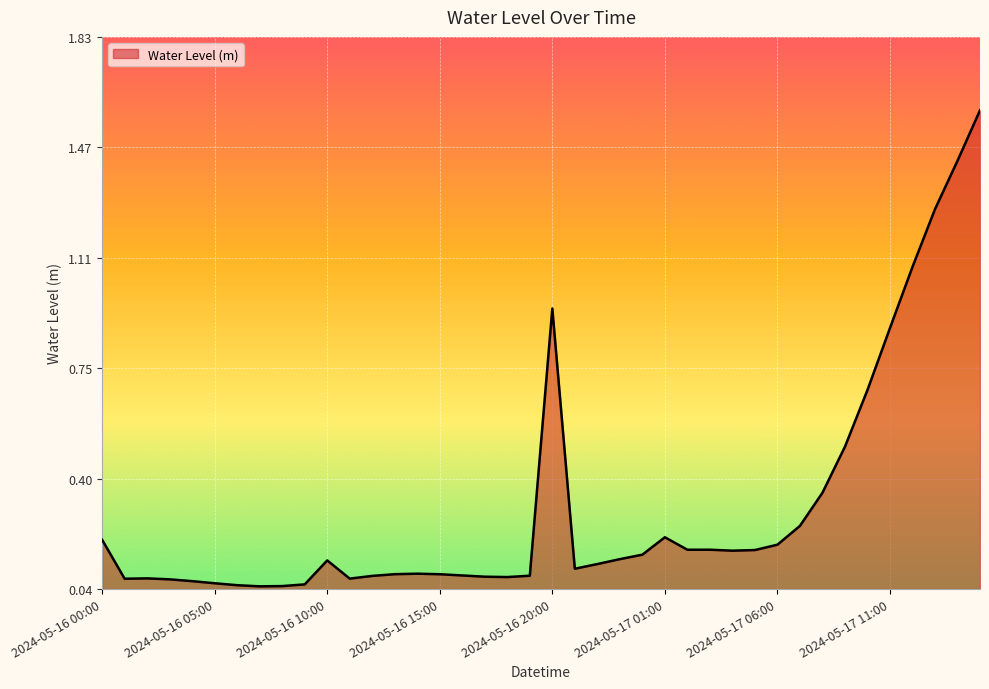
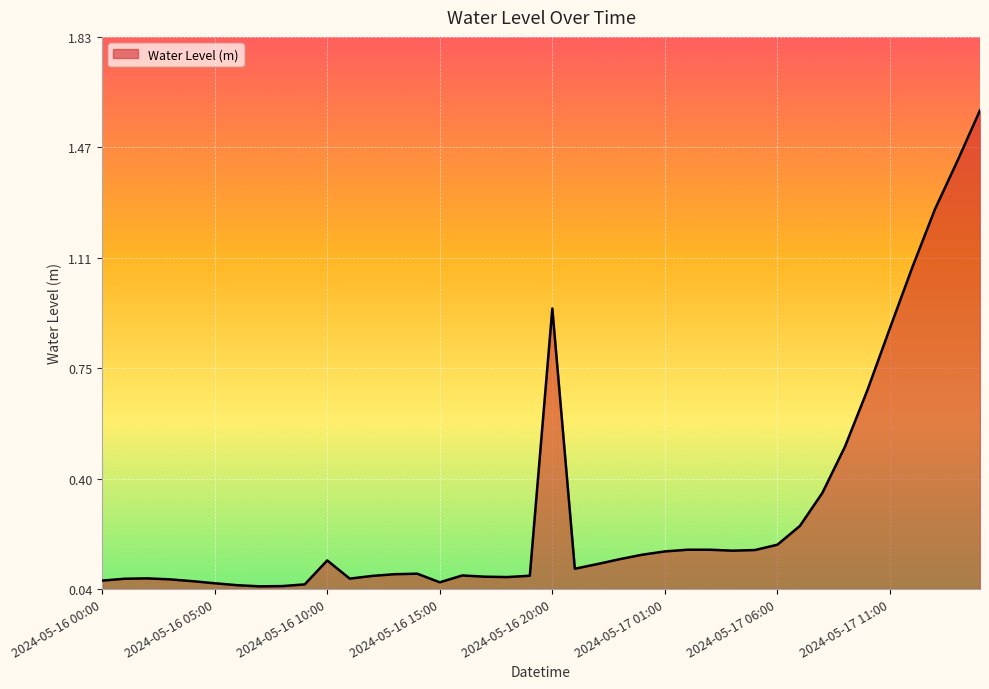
  {
-   "2024-05-16 00:00": 0.20,
+   "2024-05-16 00:00": 0.06,
    "2024-05-16 05:00": 0.05,
    "2024-05-16 10:00": 0.13,
-   "2024-05-16 15:00": 0.08,
+   "2024-05-16 15:00": 0.06,
    "2024-05-16 20:00": 0.95,
-   "2024-05-17 01:00": 0.20,
+   "2024-05-17 01:00": 0.16,
    "2024-05-17 06:00": 0.18,
    "2024-05-17 11:00": 0.89
  }
